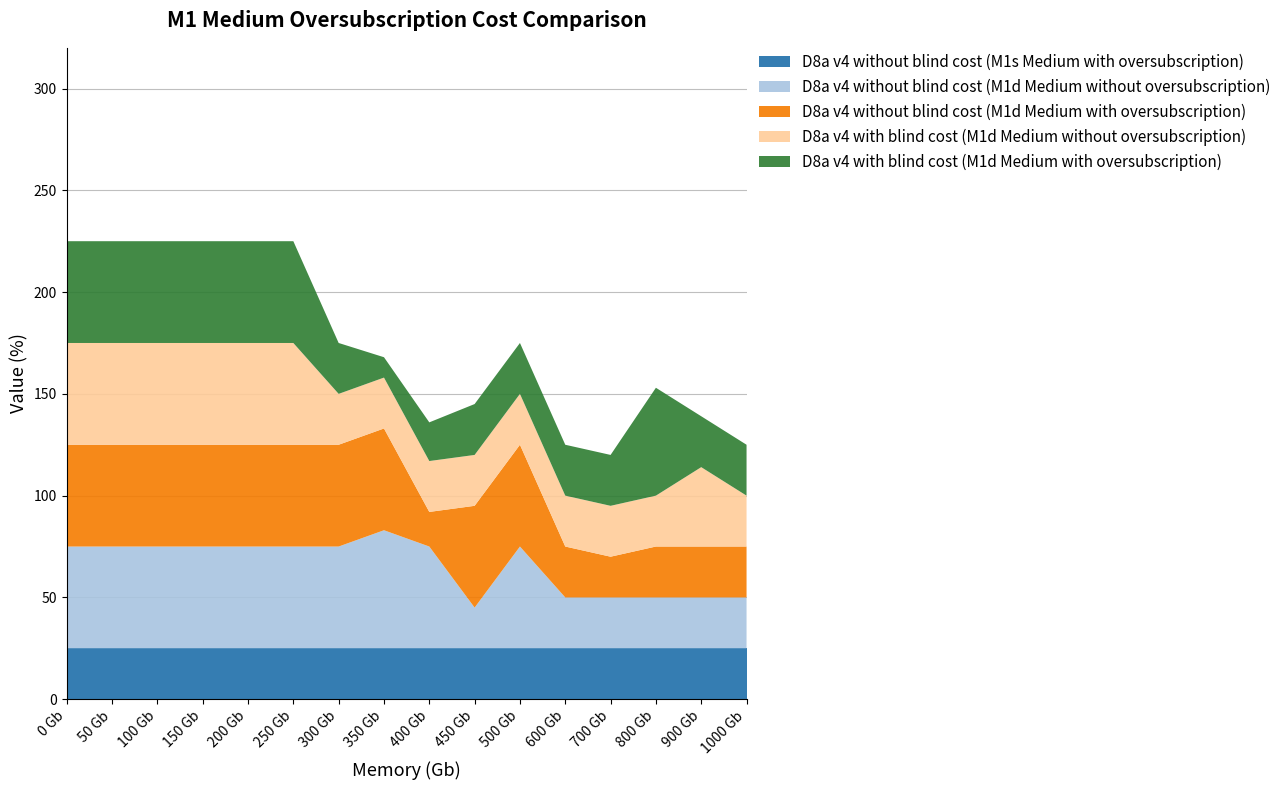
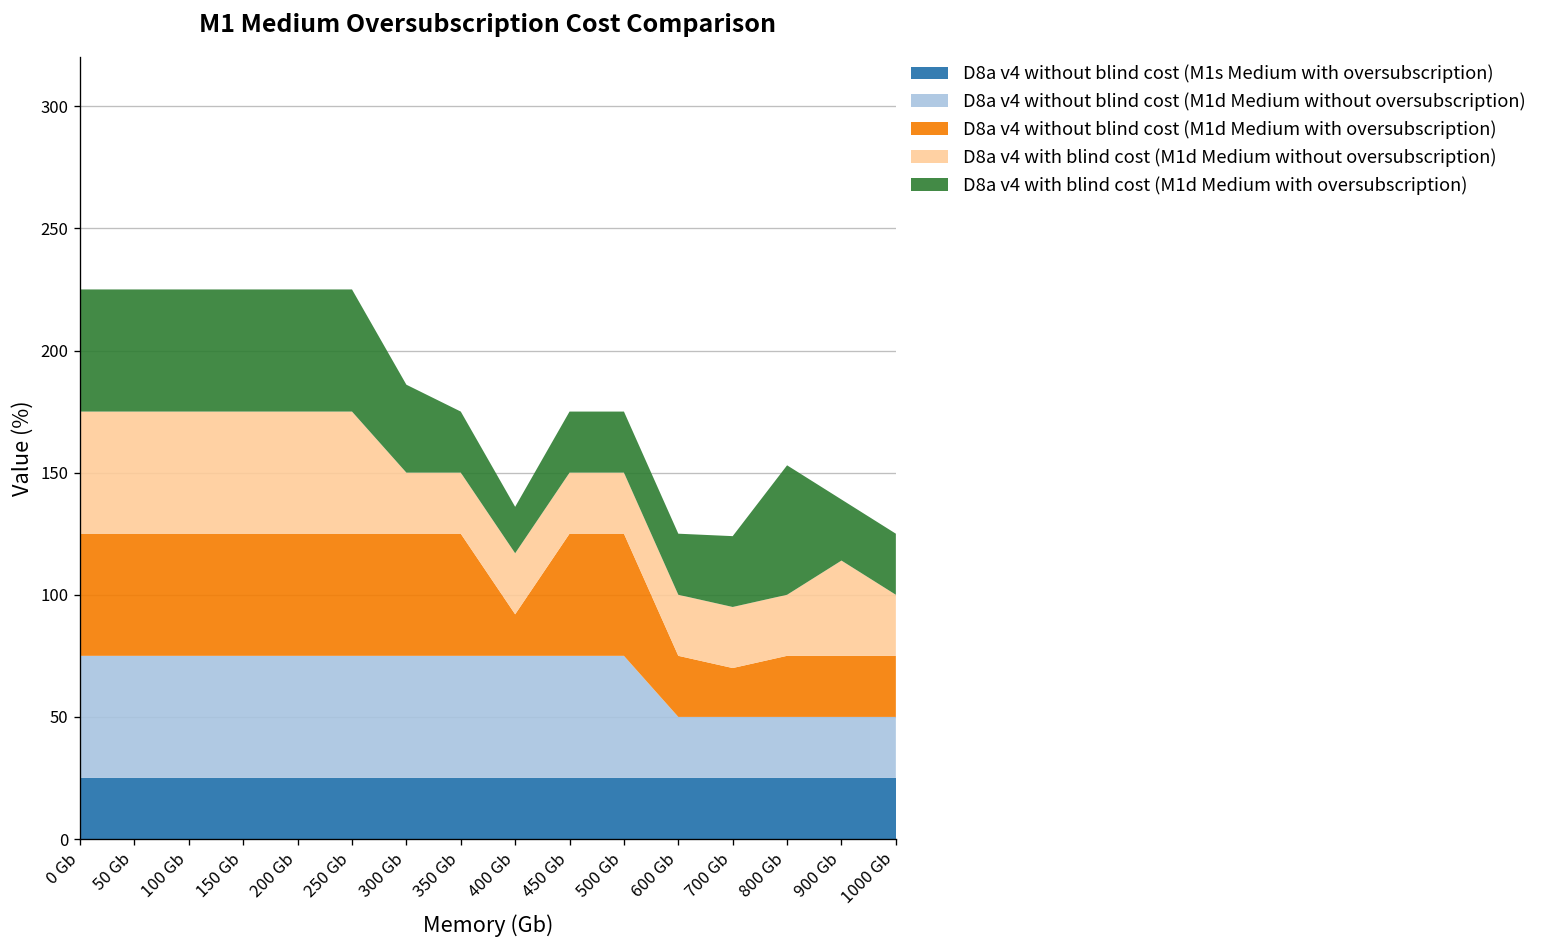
  {
    "D8a v4 without blind cost (M1s Medium with oversubscription)": {
      "0 Gb": 25,
      "50 Gb": 25,
      "100 Gb": 25,
      "150 Gb": 25,
      "200 Gb": 25,
      "250 Gb": 25,
      "300 Gb": 25,
      "350 Gb": 25,
      "400 Gb": 25,
      "450 Gb": 25,
      "500 Gb": 25,
      "600 Gb": 25,
      "700 Gb": 25,
      "800 Gb": 25,
      "900 Gb": 25,
      "1000 Gb": 25
    },
    "D8a v4 without blind cost (M1d Medium without oversubscription)": {
      "0 Gb": 50,
      "50 Gb": 50,
      "100 Gb": 50,
      "150 Gb": 50,
      "200 Gb": 50,
      "250 Gb": 50,
      "300 Gb": 50,
-     "350 Gb": 58,
+     "350 Gb": 50,
      "400 Gb": 50,
-     "450 Gb": 20,
+     "450 Gb": 50,
      "500 Gb": 50,
      "600 Gb": 25,
      "700 Gb": 25,
      "800 Gb": 25,
      "900 Gb": 25,
      "1000 Gb": 25
    },
    "D8a v4 without blind cost (M1d Medium with oversubscription)": {
      "0 Gb": 50,
      "50 Gb": 50,
      "100 Gb": 50,
      "150 Gb": 50,
      "200 Gb": 50,
      "250 Gb": 50,
      "300 Gb": 50,
      "350 Gb": 50,
      "400 Gb": 17,
      "450 Gb": 50,
      "500 Gb": 50,
      "600 Gb": 25,
      "700 Gb": 20,
      "800 Gb": 25,
      "900 Gb": 25,
      "1000 Gb": 25
    },
    "D8a v4 with blind cost (M1d Medium without oversubscription)": {
      "0 Gb": 50,
      "50 Gb": 50,
      "100 Gb": 50,
      "150 Gb": 50,
      "200 Gb": 50,
      "250 Gb": 50,
      "300 Gb": 25,
      "350 Gb": 25,
      "400 Gb": 25,
      "450 Gb": 25,
      "500 Gb": 25,
      "600 Gb": 25,
      "700 Gb": 25,
      "800 Gb": 25,
      "900 Gb": 39,
      "1000 Gb": 25
    },
    "D8a v4 with blind cost (M1d Medium with oversubscription)": {
      "0 Gb": 50,
      "50 Gb": 50,
      "100 Gb": 50,
      "150 Gb": 50,
      "200 Gb": 50,
      "250 Gb": 50,
-     "300 Gb": 25,
-     "350 Gb": 10,
+     "300 Gb": 36,
+     "350 Gb": 25,
      "400 Gb": 19,
      "450 Gb": 25,
      "500 Gb": 25,
      "600 Gb": 25,
-     "700 Gb": 25,
+     "700 Gb": 29,
      "800 Gb": 53,
      "900 Gb": 25,
      "1000 Gb": 25
    }
  }
